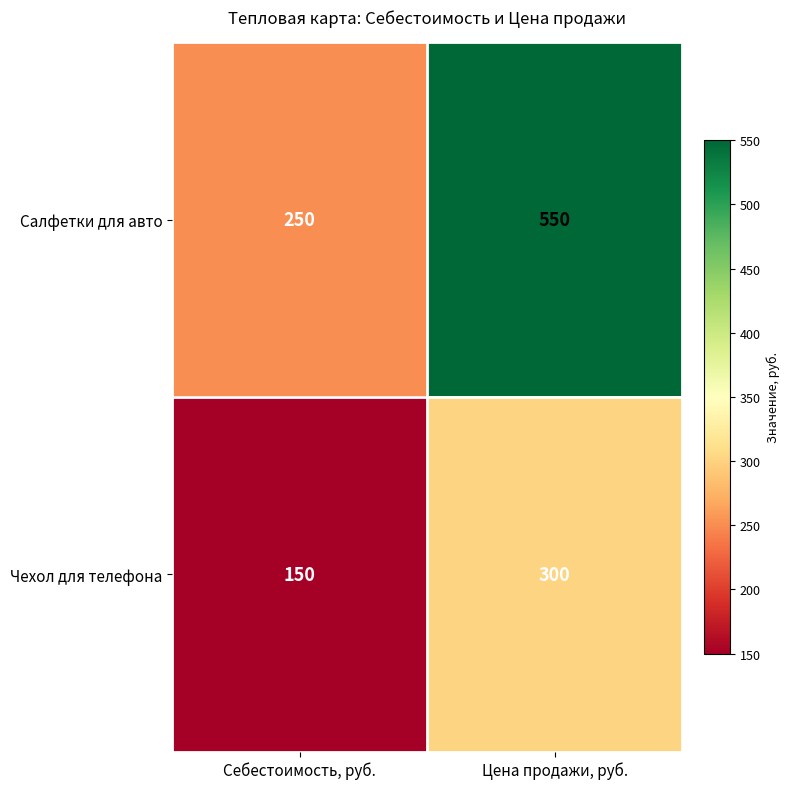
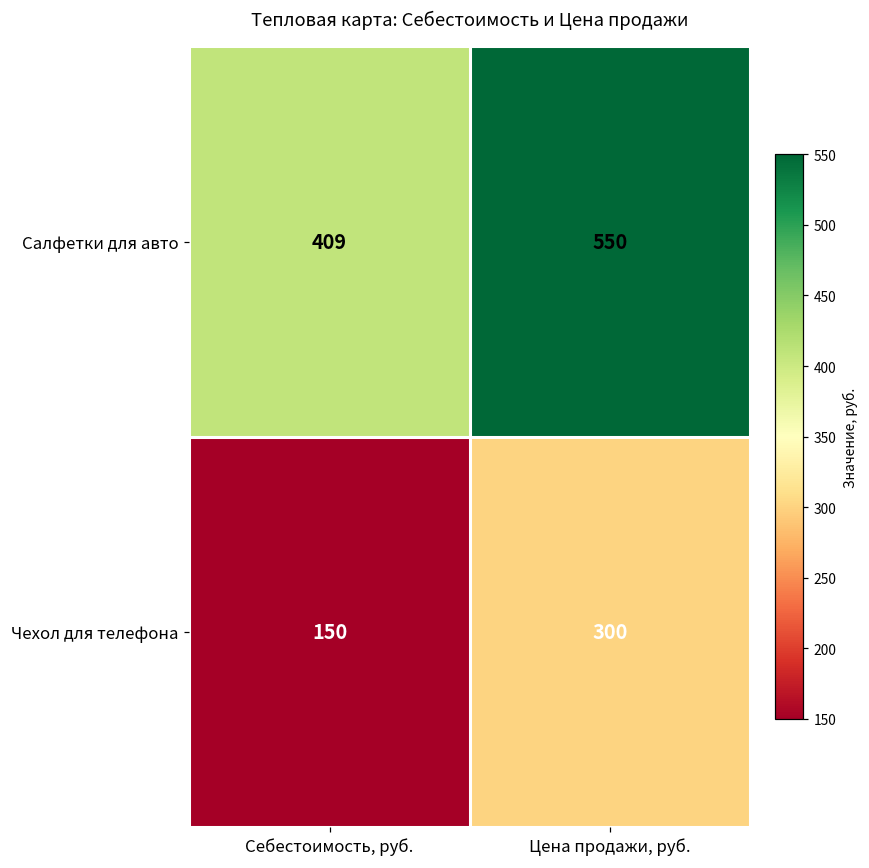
  {
    "Салфетки для авто": {
-     "Себестоимость, руб.": 250,
+     "Себестоимость, руб.": 409,
      "Цена продажи, руб.": 550
    },
    "Чехол для телефона": {
      "Себестоимость, руб.": 150,
      "Цена продажи, руб.": 300
    }
  }
